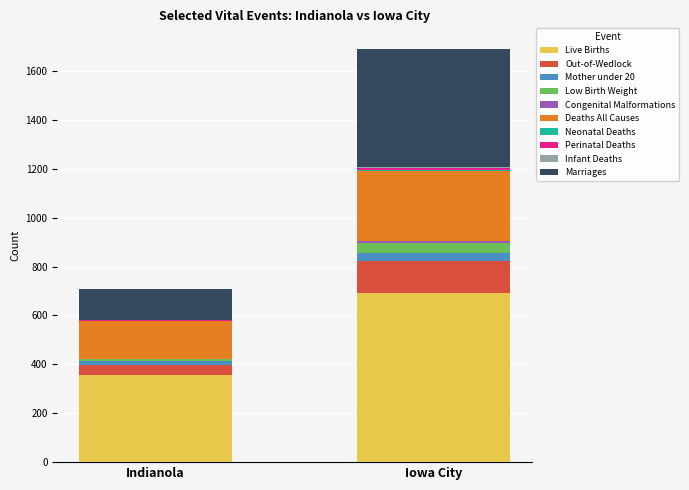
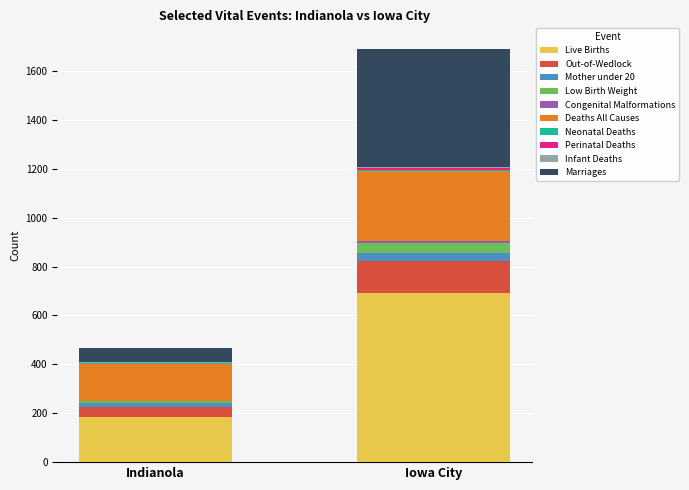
  {
    "Live Births": {
-     "Indianola": 360,
+     "Indianola": 190,
      "Iowa City": 690
    },
    "Mother under 20": {
      "Indianola": 20,
      "Iowa City": 30
    },
    "Low Birth Weight": {
      "Iowa City": 40
    },
    "Marriages": {
-     "Indianola": 130,
+     "Indianola": 60,
      "Iowa City": 480
    }
  }
